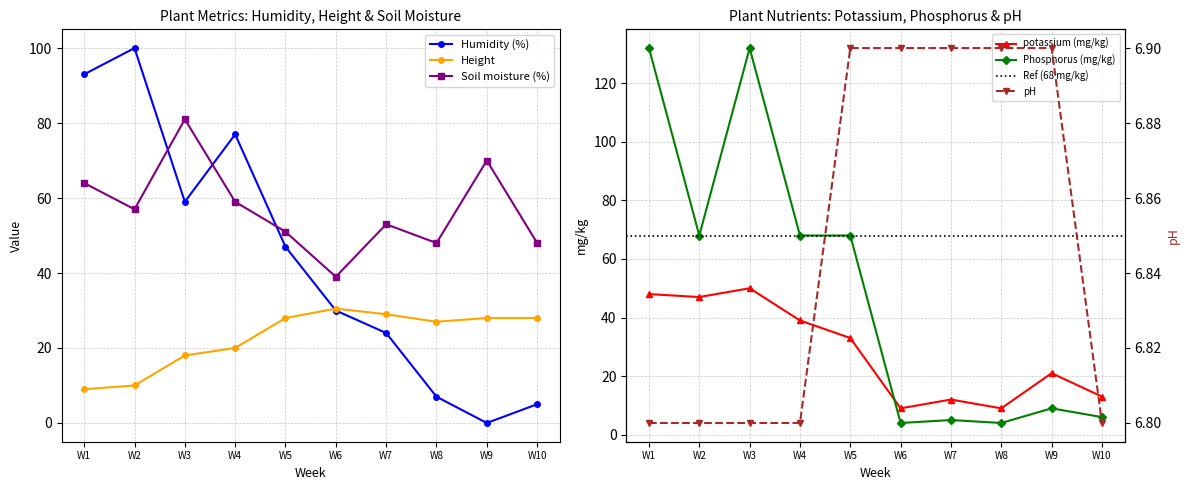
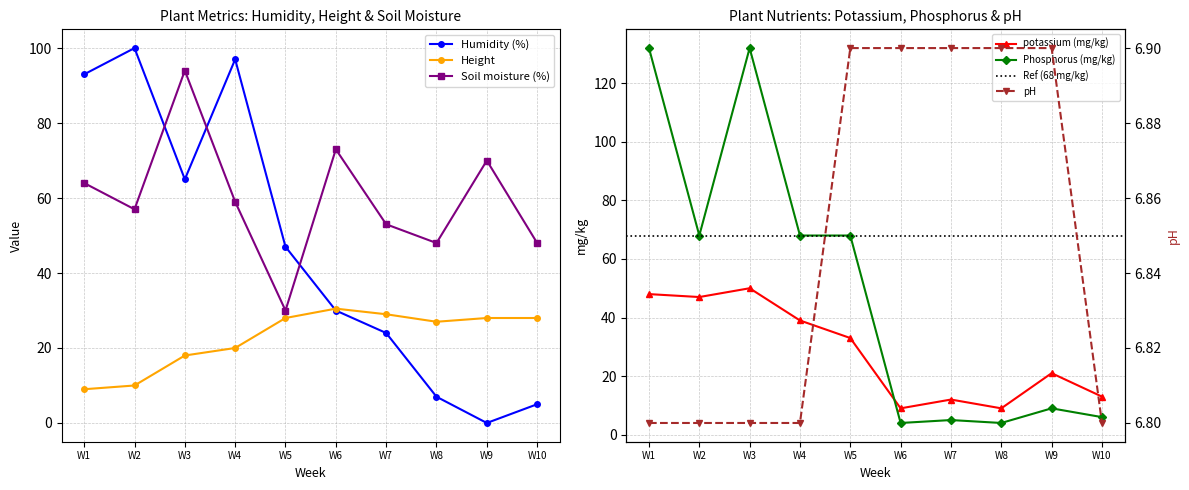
  {
    "Plant Metrics: Humidity, Height & Soil Moisture": {
      "Humidity (%)": {
        "W1": 93,
        "W2": 100,
-       "W3": 59,
-       "W4": 77,
+       "W3": 65,
+       "W4": 97,
        "W5": 47,
        "W7": 24,
        "W8": 7,
        "W9": 0,
        "W10": 5
      },
      "Height": {
        "W1": 9,
        "W2": 10,
        "W3": 18,
        "W4": 20,
        "W5": 28,
        "W7": 29,
        "W8": 27,
        "W9": 28,
        "W10": 28
      },
      "Soil moisture (%)": {
        "W1": 64,
        "W2": 57,
-       "W3": 81,
+       "W3": 94,
        "W4": 59,
-       "W5": 51,
-       "W6": 39,
+       "W5": 30,
+       "W6": 73,
        "W7": 53,
        "W8": 48,
        "W9": 70,
        "W10": 48
      }
    }
  }
